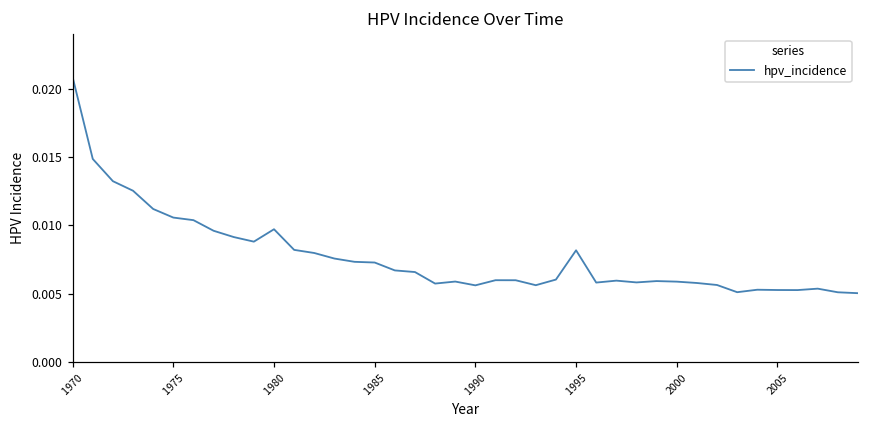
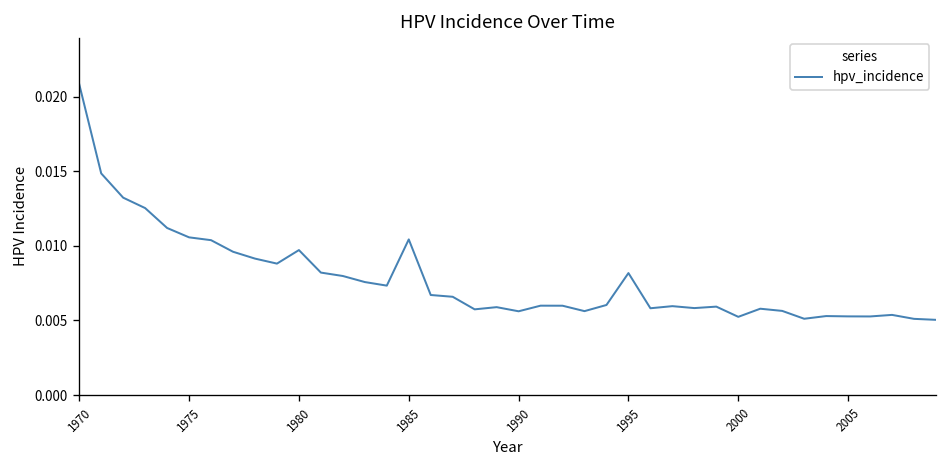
  {
    "1970": 0.0208,
    "1975": 0.0106,
    "1980": 0.0097,
-   "1985": 0.0073,
+   "1985": 0.0104,
    "1990": 0.0056,
    "1995": 0.0082,
-   "2000": 0.0059,
+   "2000": 0.0052,
    "2005": 0.0053
  }
